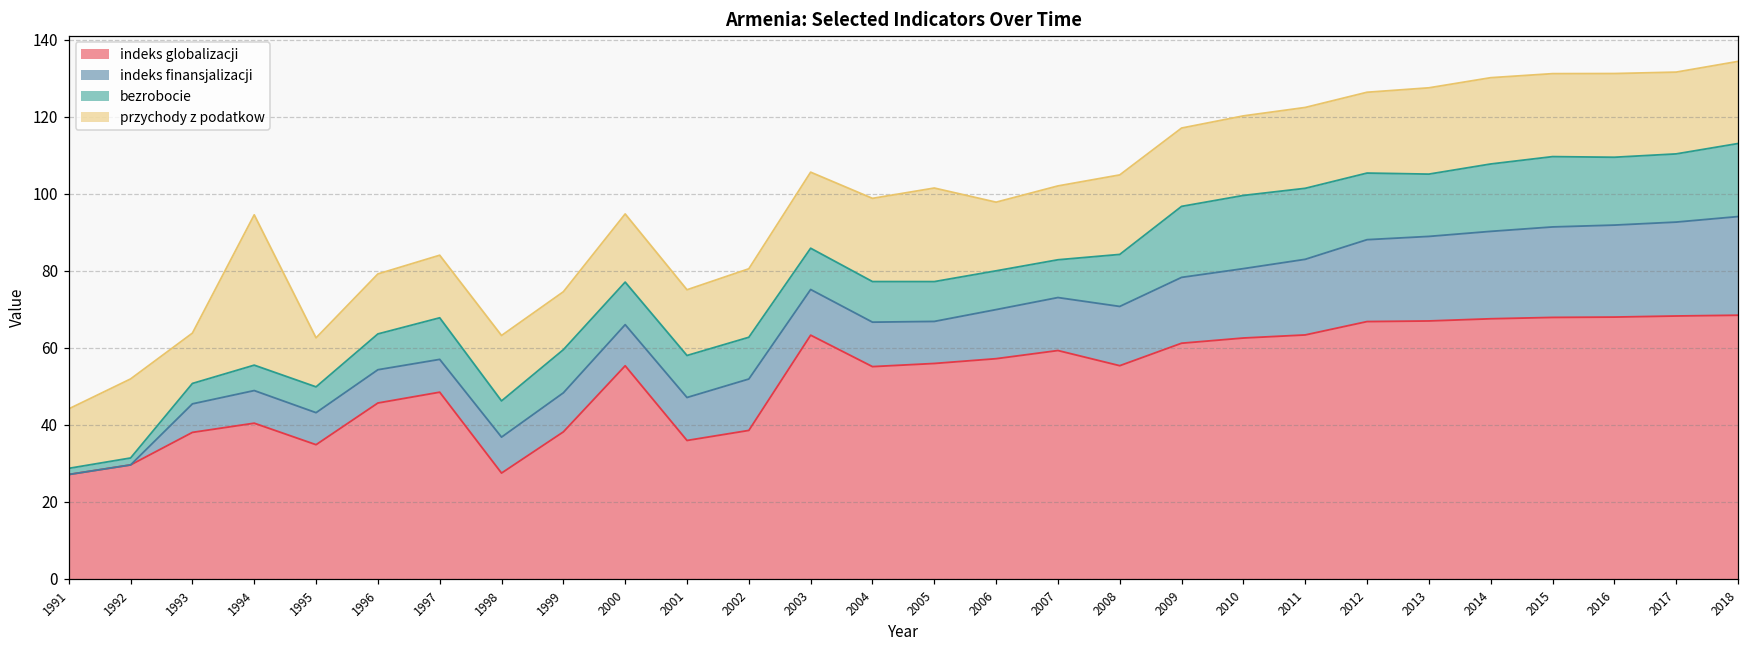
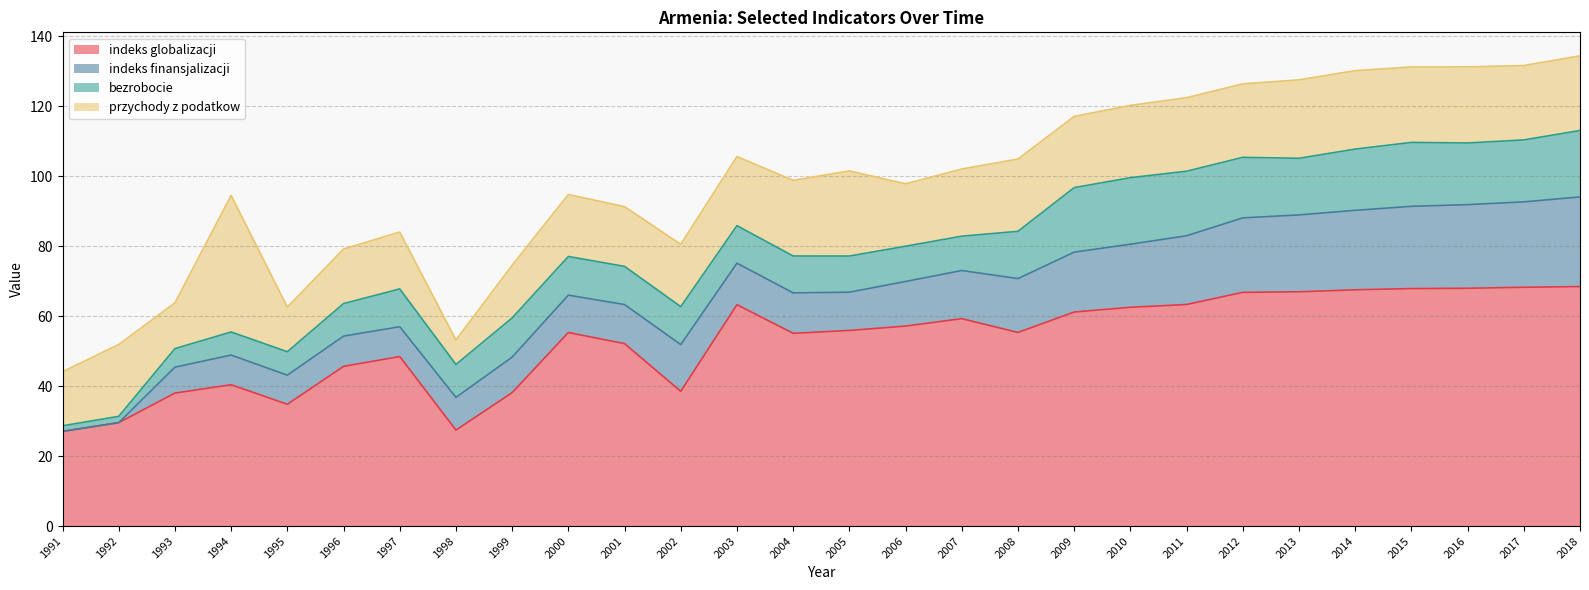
  {
    "indeks globalizacji": {
      "1993": 38,
      "1994": 40,
      "1995": 35,
      "1996": 46,
      "1997": 48,
      "1998": 27,
      "1999": 38,
      "2000": 55,
-     "2001": 36,
+     "2001": 52,
      "2002": 39,
      "2003": 63,
      "2004": 55,
      "2005": 56,
      "2006": 57,
      "2007": 59,
      "2008": 55,
      "2009": 61,
      "2010": 63,
      "2011": 63,
      "2012": 67,
      "2013": 67,
      "2014": 68,
      "2015": 68,
      "2016": 68,
      "2017": 68,
      "2018": 68
    },
    "przychody z podatkow": {
      "1991": 15,
      "1992": 21,
      "1993": 13,
      "1994": 39,
      "1995": 13,
      "1996": 16,
      "1997": 16,
-     "1998": 17,
+     "1998": 7,
      "1999": 15,
      "2000": 18,
      "2001": 17,
      "2002": 18,
      "2003": 20,
      "2004": 22,
      "2005": 24,
      "2006": 18,
      "2007": 19,
      "2008": 21,
      "2009": 20,
      "2010": 21,
      "2011": 21,
      "2012": 21,
      "2013": 22,
      "2014": 22,
      "2015": 22,
      "2016": 22,
      "2017": 21,
      "2018": 21
    }
  }
